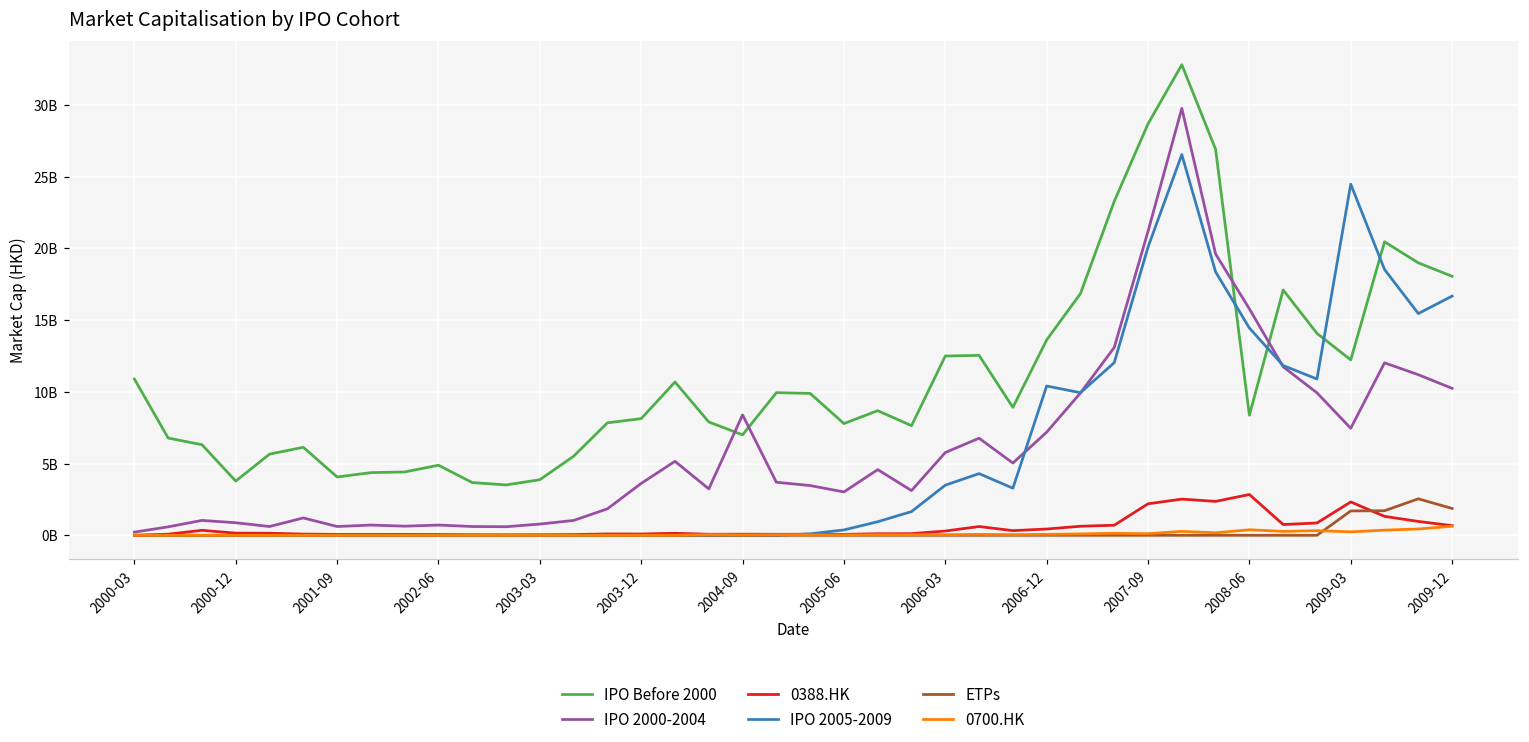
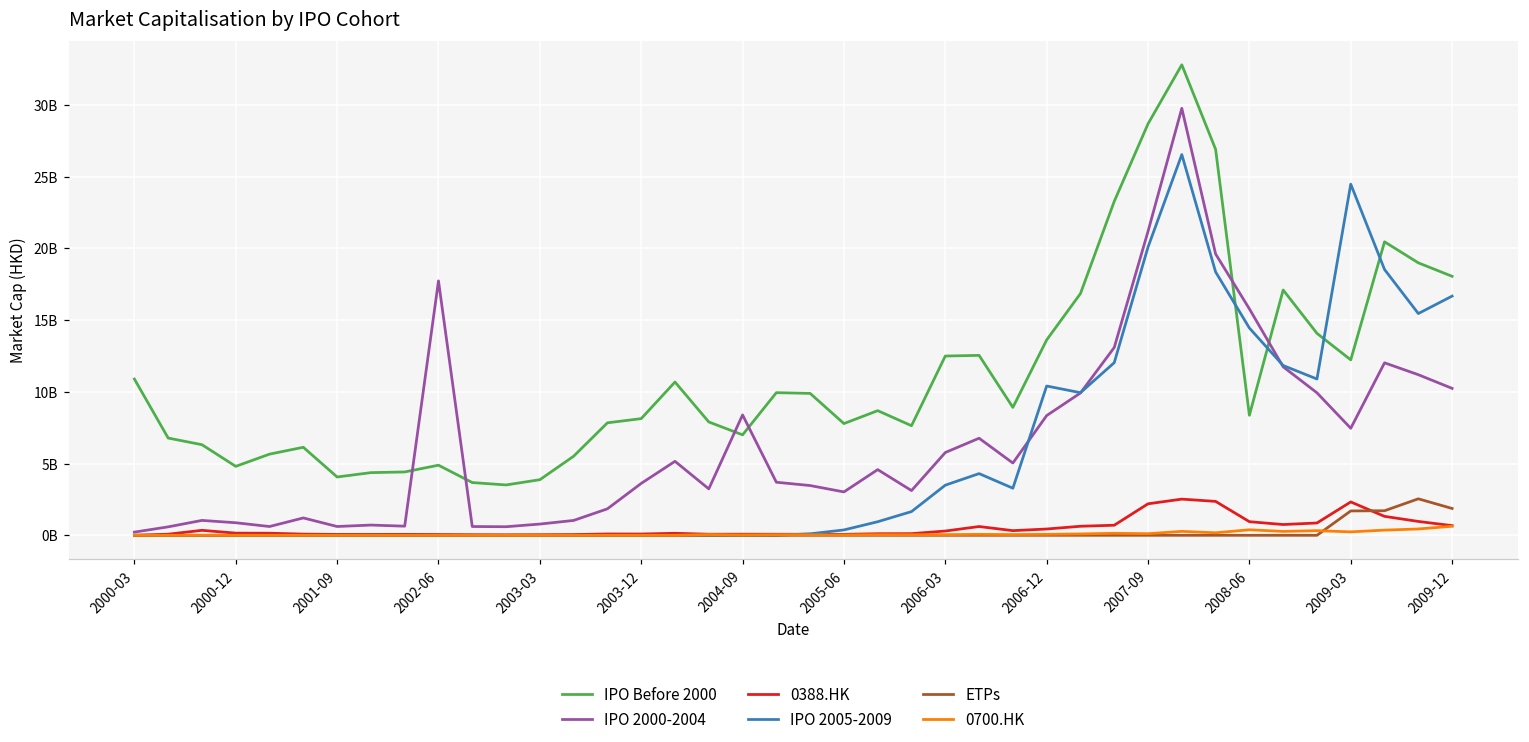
  {
    "IPO Before 2000": {
      "2000-03": 10900000000,
-     "2000-12": 3800000000,
+     "2000-12": 4800000000,
      "2001-09": 4100000000,
      "2002-06": 4900000000,
      "2003-03": 3900000000,
      "2003-12": 8100000000,
      "2004-09": 7000000000,
      "2005-06": 7800000000,
      "2006-03": 12500000000,
      "2006-12": 13600000000,
      "2007-09": 28700000000,
      "2008-06": 8400000000,
      "2009-03": 12200000000,
      "2009-12": 18100000000
    },
    "IPO 2000-2004": {
      "2000-03": 200000000,
      "2000-12": 900000000,
      "2001-09": 600000000,
-     "2002-06": 700000000,
+     "2002-06": 17700000000,
      "2003-03": 800000000,
      "2003-12": 3600000000,
      "2004-09": 8400000000,
      "2005-06": 3000000000,
      "2006-03": 5800000000,
-     "2006-12": 7200000000,
+     "2006-12": 8300000000,
      "2007-09": 21200000000,
      "2008-06": 15800000000,
      "2009-03": 7500000000,
      "2009-12": 10200000000
    },
    "0388.HK": {
      "2006-03": 300000000,
      "2006-12": 400000000,
      "2007-09": 2200000000,
-     "2008-06": 2800000000,
+     "2008-06": 900000000,
      "2009-03": 2300000000
    },
    "IPO 2005-2009": {
      "2005-06": 400000000,
      "2006-03": 3500000000,
      "2006-12": 10400000000,
      "2007-09": 20100000000,
      "2008-06": 14500000000,
      "2009-03": 24500000000,
      "2009-12": 16700000000
    },
    "ETPs": {
      "2008-06": 0,
      "2009-03": 1700000000,
      "2009-12": 1900000000
    },
    "0700.HK": {
      "2008-06": 400000000,
      "2009-03": 200000000
    }
  }
